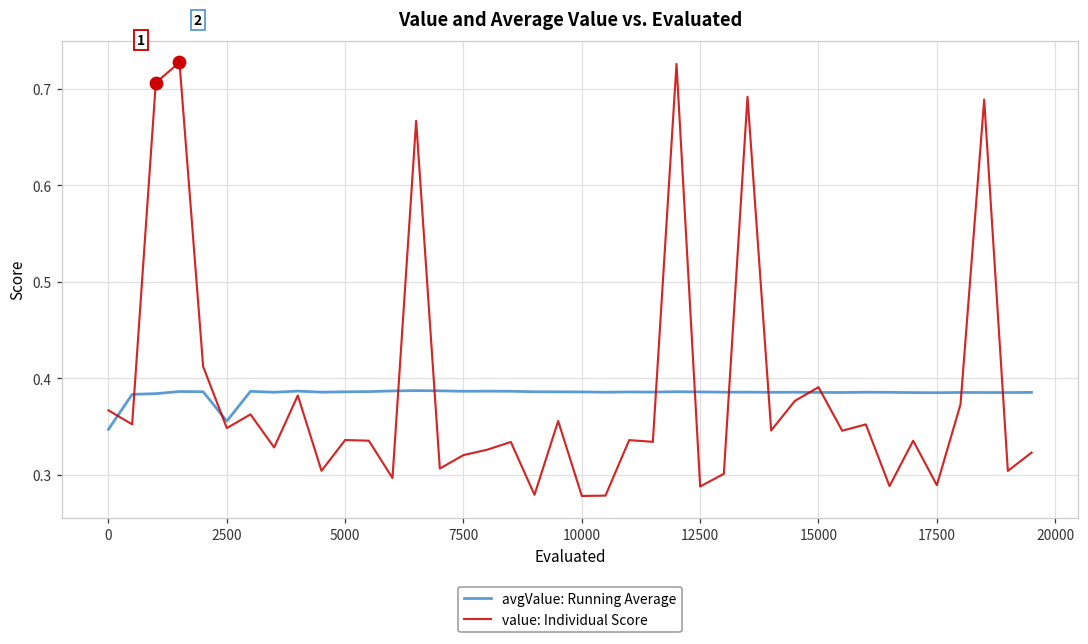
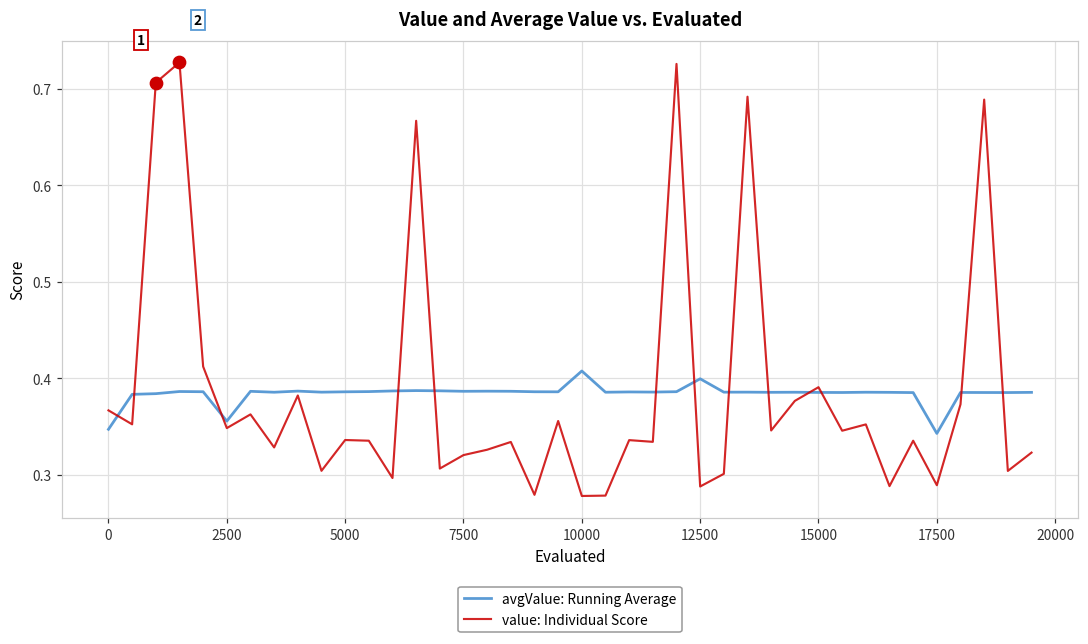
  {
    "avgValue: Running Average": {
      "0": 0.35,
      "2500": 0.36,
      "5000": 0.39,
      "7500": 0.39,
-     "10000": 0.39,
-     "12500": 0.39,
+     "10000": 0.41,
+     "12500": 0.40,
      "15000": 0.39,
-     "17500": 0.39
+     "17500": 0.34
    }
  }
